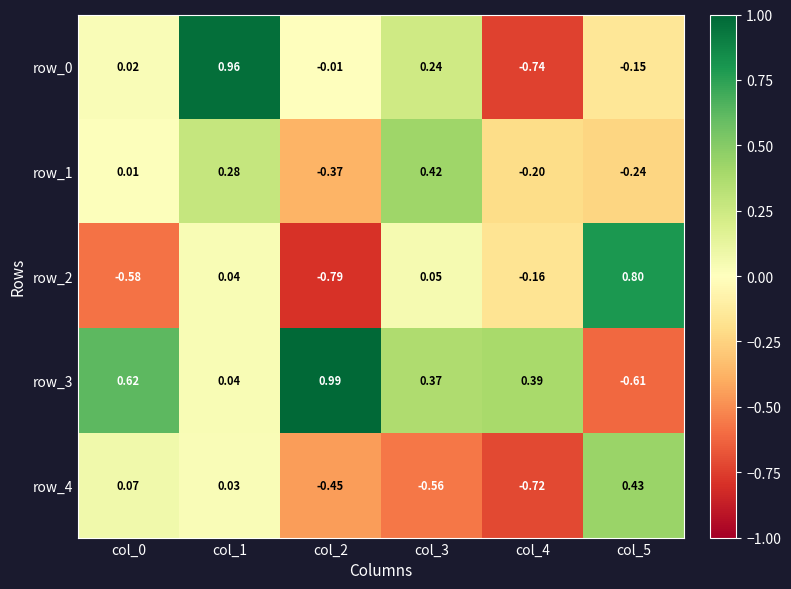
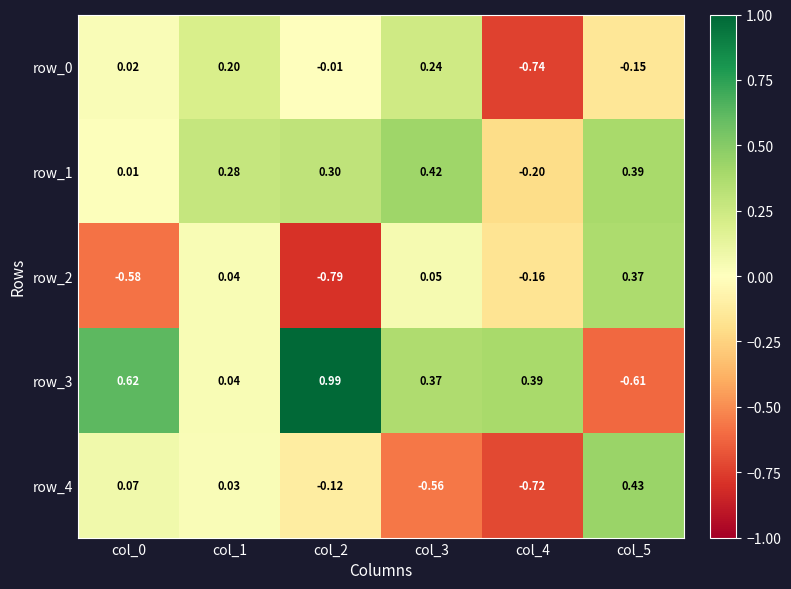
  {
    "row_0": {
      "col_0": 0.02,
-     "col_1": 0.96,
+     "col_1": 0.20,
      "col_2": -0.01,
      "col_3": 0.24,
      "col_4": -0.74,
      "col_5": -0.15
    },
    "row_1": {
      "col_0": 0.01,
      "col_1": 0.28,
-     "col_2": -0.37,
+     "col_2": 0.30,
      "col_3": 0.42,
      "col_4": -0.20,
-     "col_5": -0.24
+     "col_5": 0.39
    },
    "row_2": {
      "col_0": -0.58,
      "col_1": 0.04,
      "col_2": -0.79,
      "col_3": 0.05,
      "col_4": -0.16,
-     "col_5": 0.80
+     "col_5": 0.37
    },
    "row_3": {
      "col_0": 0.62,
      "col_1": 0.04,
      "col_2": 0.99,
      "col_3": 0.37,
      "col_4": 0.39,
      "col_5": -0.61
    },
    "row_4": {
      "col_0": 0.07,
      "col_1": 0.03,
-     "col_2": -0.45,
+     "col_2": -0.12,
      "col_3": -0.56,
      "col_4": -0.72,
      "col_5": 0.43
    }
  }
